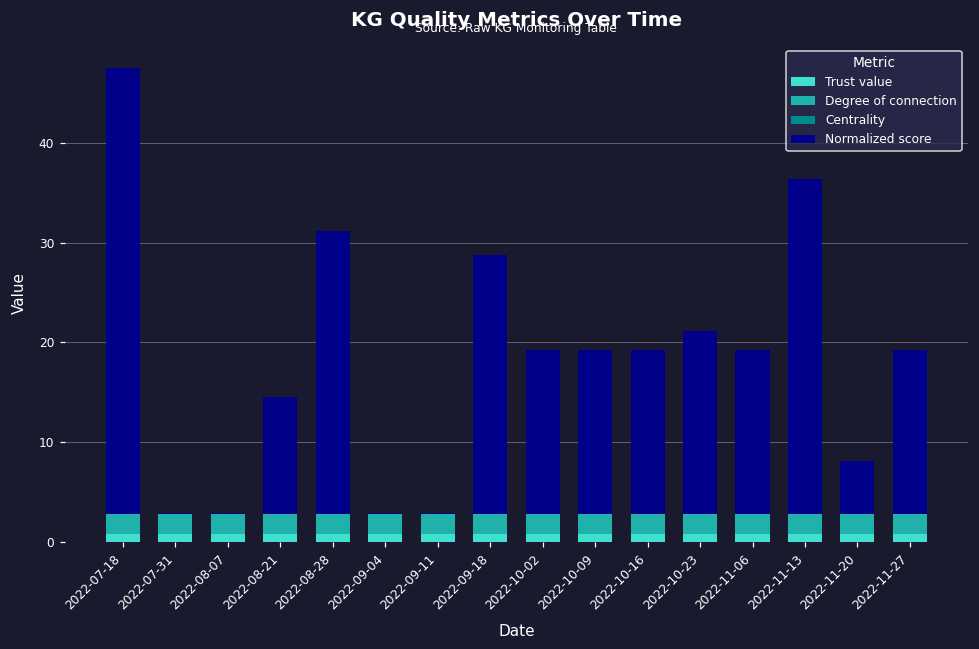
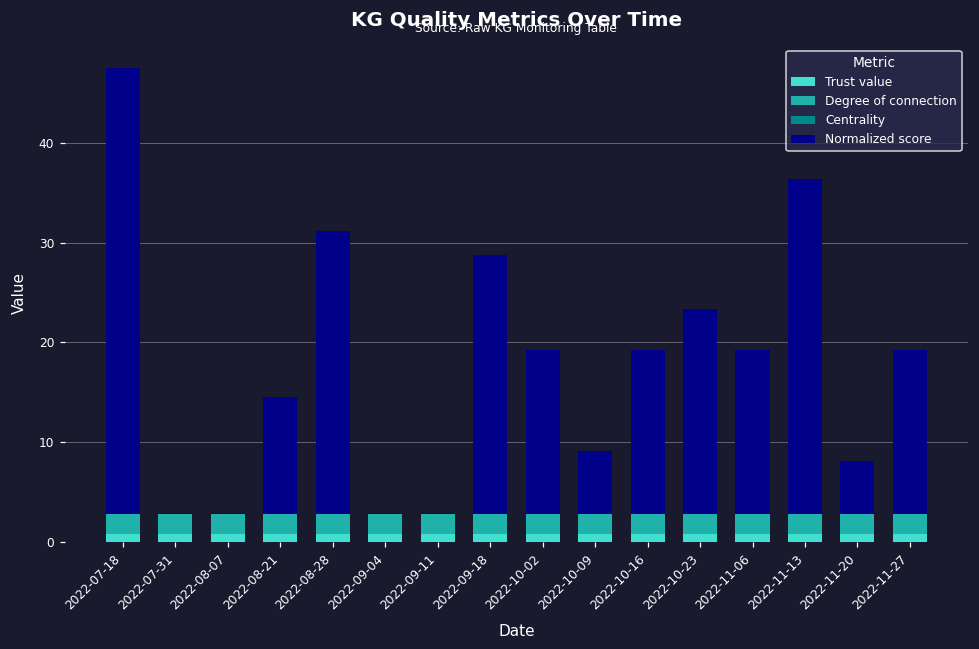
  {
    "Trust value": {
      "2022-07-18": 1,
      "2022-07-31": 1,
      "2022-08-07": 1,
      "2022-08-21": 1,
      "2022-08-28": 1,
      "2022-09-04": 1,
      "2022-09-11": 1,
      "2022-09-18": 1,
      "2022-10-02": 1,
      "2022-10-09": 1,
      "2022-10-16": 1,
      "2022-10-23": 1,
      "2022-11-06": 1,
      "2022-11-13": 1,
      "2022-11-20": 1,
      "2022-11-27": 1
    },
    "Centrality": {
      "2022-07-18": 2,
      "2022-07-31": 2,
      "2022-08-07": 2,
      "2022-08-21": 2,
      "2022-08-28": 2,
      "2022-09-04": 2,
      "2022-09-11": 2,
      "2022-09-18": 2,
      "2022-10-02": 2,
      "2022-10-09": 2,
      "2022-10-16": 2,
      "2022-10-23": 2,
      "2022-11-06": 2,
      "2022-11-13": 2,
      "2022-11-20": 2,
      "2022-11-27": 2
    },
    "Normalized score": {
      "2022-07-18": 45,
      "2022-08-21": 12,
      "2022-08-28": 28,
      "2022-09-18": 26,
      "2022-10-02": 16,
-     "2022-10-09": 16,
+     "2022-10-09": 6,
      "2022-10-16": 16,
-     "2022-10-23": 18,
+     "2022-10-23": 21,
      "2022-11-06": 16,
      "2022-11-13": 34,
      "2022-11-20": 5,
      "2022-11-27": 16
    }
  }
